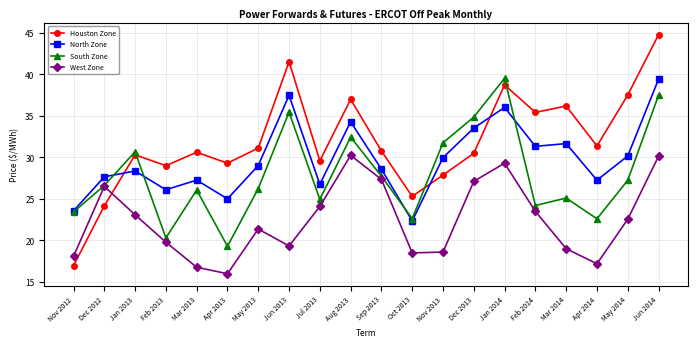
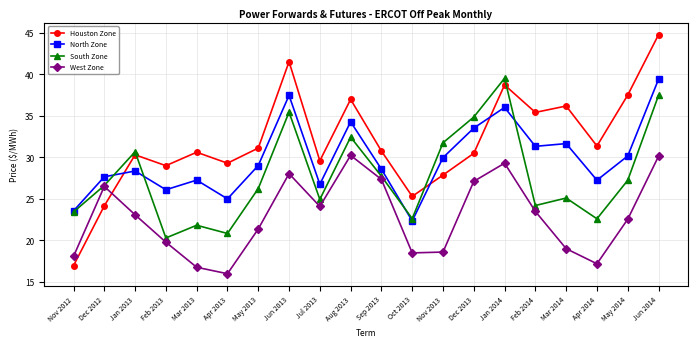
  {
    "Houston Zone": {
      "Nov 2012": 17,
      "Dec 2012": 24,
      "Jan 2013": 30,
      "Feb 2013": 29,
      "Mar 2013": 31,
      "Apr 2013": 29,
      "May 2013": 31,
      "Jun 2013": 42,
      "Jul 2013": 30,
      "Aug 2013": 37,
      "Sep 2013": 31,
      "Oct 2013": 25,
      "Nov 2013": 28,
      "Dec 2013": 30,
      "Jan 2014": 39,
      "Feb 2014": 35,
      "Mar 2014": 36,
      "Apr 2014": 31,
      "May 2014": 38,
      "Jun 2014": 45
    },
    "North Zone": {
      "Dec 2012": 28,
      "Jan 2013": 28,
      "Feb 2013": 26,
      "Mar 2013": 27,
      "Apr 2013": 25,
      "May 2013": 29,
      "Jun 2013": 37,
      "Jul 2013": 27,
      "Aug 2013": 34,
      "Sep 2013": 29,
      "Nov 2013": 30,
      "Dec 2013": 34,
      "Jan 2014": 36,
      "Feb 2014": 31,
      "Mar 2014": 32,
      "Apr 2014": 27,
      "May 2014": 30,
      "Jun 2014": 39
    },
    "South Zone": {
      "Jan 2013": 31,
      "Feb 2013": 20,
-     "Mar 2013": 26,
-     "Apr 2013": 19,
+     "Mar 2013": 22,
+     "Apr 2013": 21,
      "May 2013": 26,
      "Jun 2013": 35,
      "Jul 2013": 25,
      "Aug 2013": 32,
      "Sep 2013": 28,
      "Nov 2013": 32,
      "Dec 2013": 35,
      "Jan 2014": 40,
      "Feb 2014": 24,
      "Mar 2014": 25,
      "Apr 2014": 23,
      "May 2014": 27,
      "Jun 2014": 37
    },
    "West Zone": {
      "Nov 2012": 18,
      "Jan 2013": 23,
      "Feb 2013": 20,
      "Mar 2013": 17,
      "Apr 2013": 16,
      "May 2013": 21,
-     "Jun 2013": 19,
+     "Jun 2013": 28,
      "Jul 2013": 24,
      "Aug 2013": 30,
      "Sep 2013": 27,
      "Oct 2013": 18,
      "Nov 2013": 19,
      "Dec 2013": 27,
      "Jan 2014": 29,
      "Feb 2014": 23,
      "Mar 2014": 19,
      "Apr 2014": 17,
      "May 2014": 23,
      "Jun 2014": 30
    }
  }
